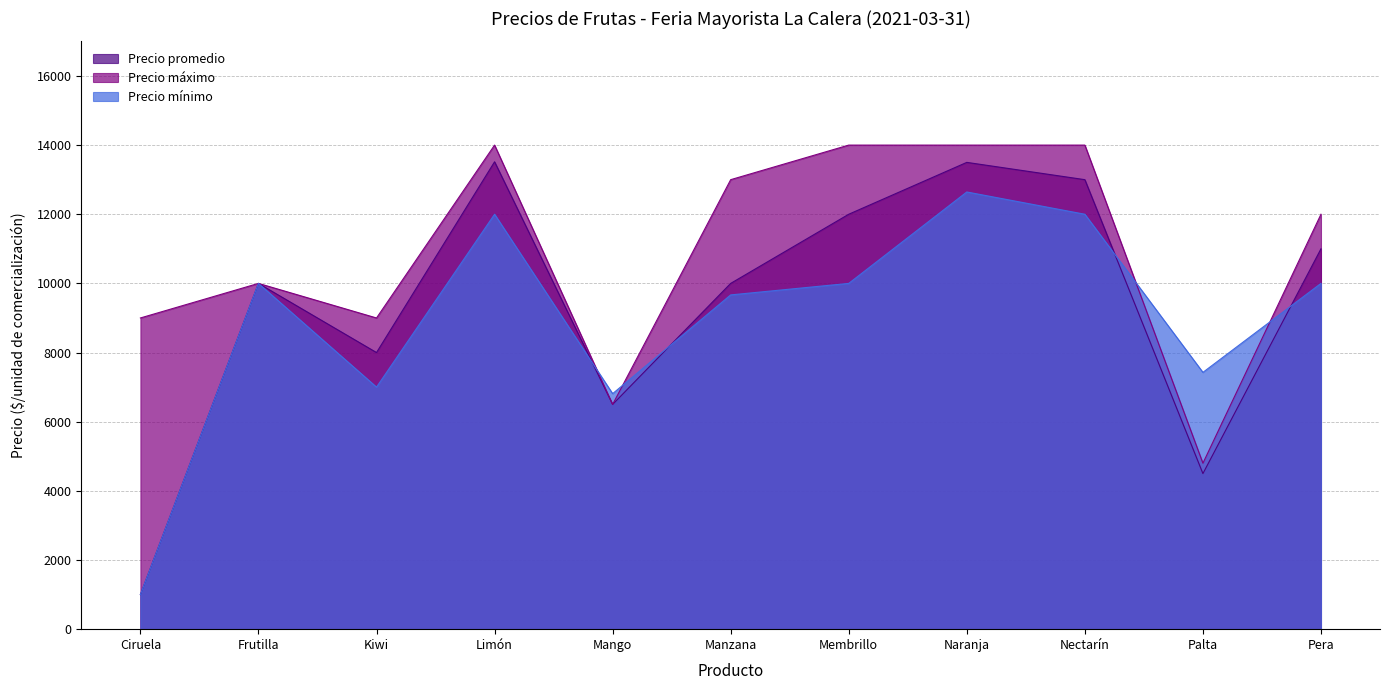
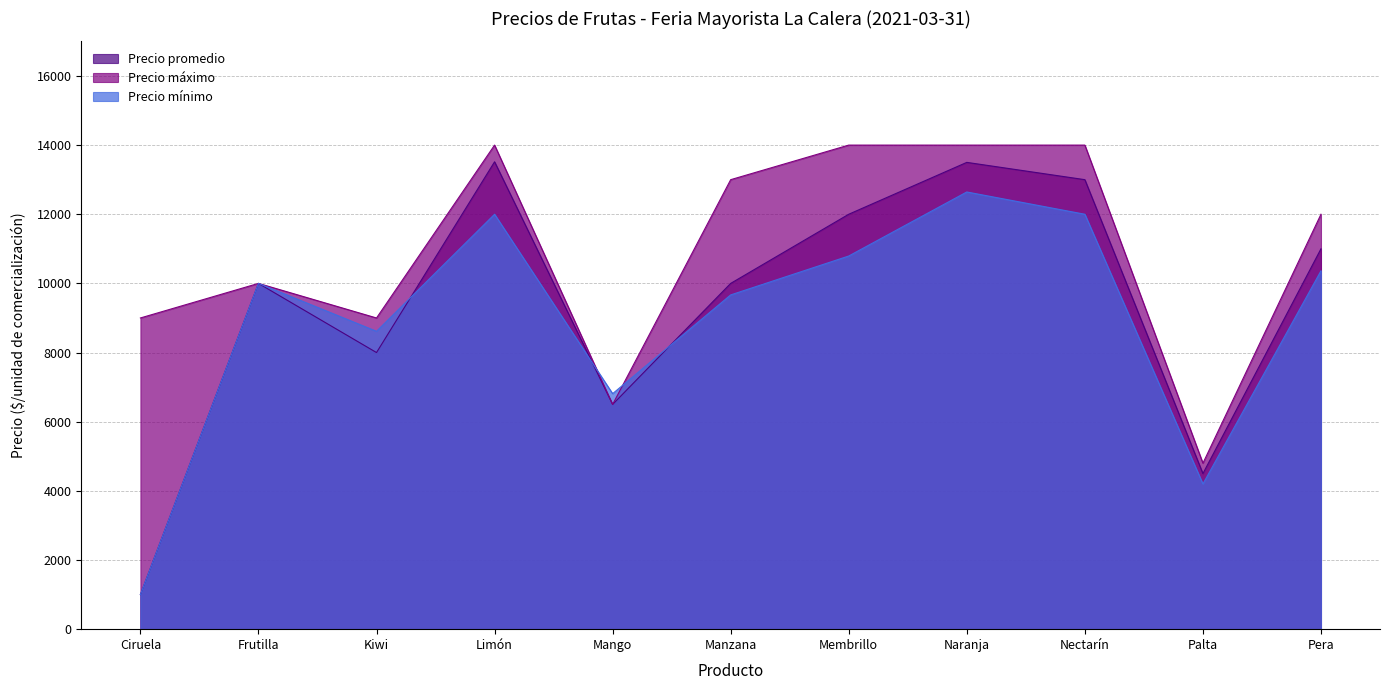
  {
    "Precio mínimo": {
-     "Kiwi": 7000,
+     "Kiwi": 8600,
      "Limón": 12000,
      "Mango": 6800,
      "Manzana": 9700,
-     "Membrillo": 10000,
+     "Membrillo": 10800,
      "Naranja": 12600,
      "Nectarín": 12000,
-     "Palta": 7400,
-     "Pera": 10000
+     "Palta": 4200,
+     "Pera": 10400
    }
  }
